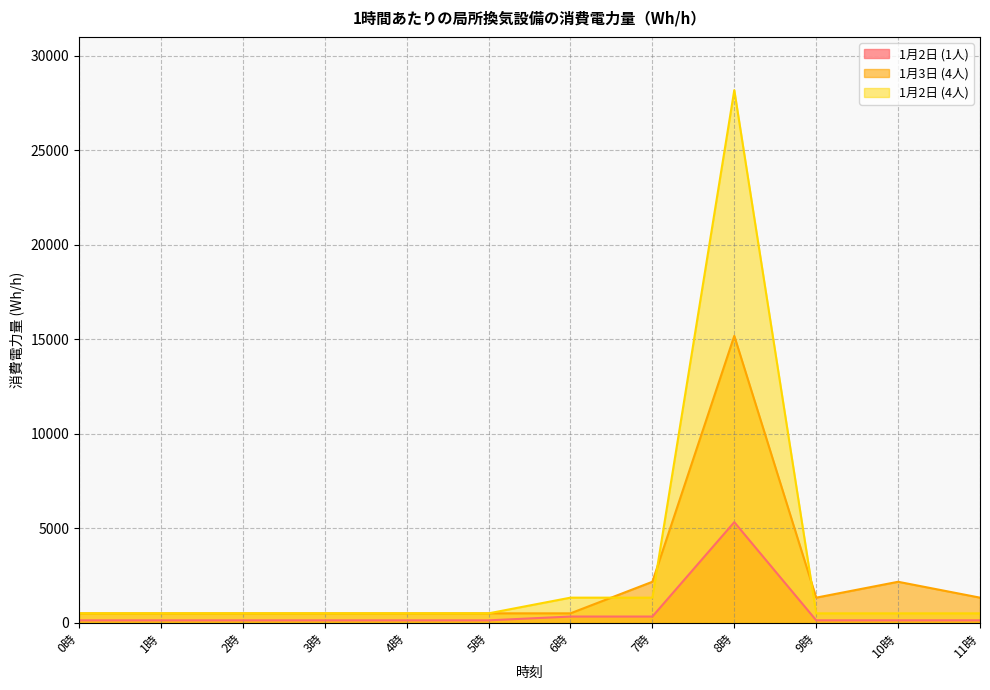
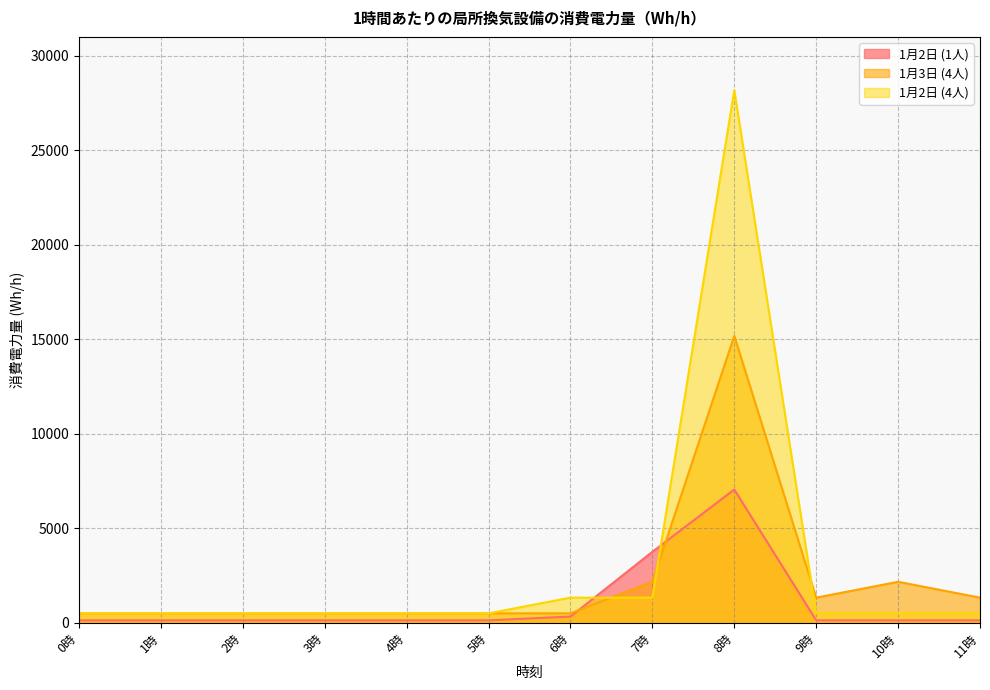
  {
    "1月2日 (1人)": {
      "0時": 100,
      "1時": 100,
      "2時": 100,
      "3時": 100,
      "4時": 100,
      "5時": 100,
      "6時": 300,
-     "7時": 300,
-     "8時": 5300,
+     "7時": 3800,
+     "8時": 7100,
      "9時": 100,
      "10時": 100,
      "11時": 100
    }
  }
